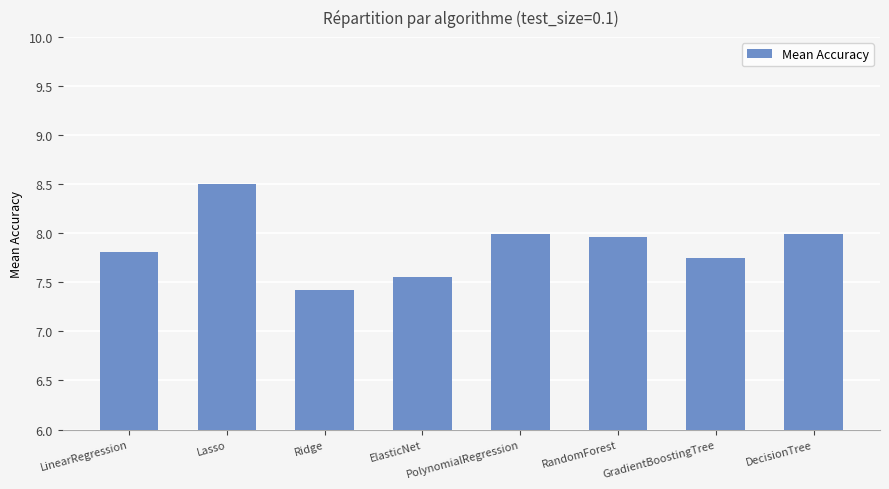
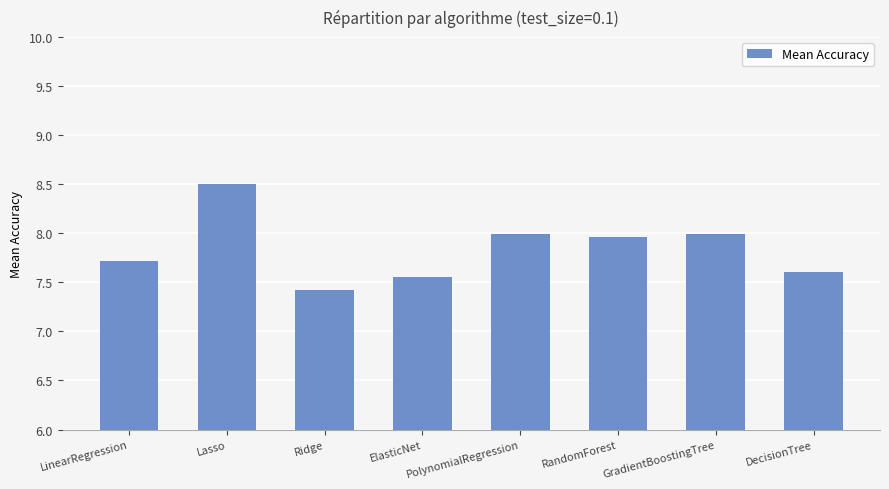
  {
-   "LinearRegression": 7.8,
+   "LinearRegression": 7.7,
    "Lasso": 8.5,
    "Ridge": 7.4,
    "ElasticNet": 7.6,
    "PolynomialRegression": 8.0,
    "RandomForest": 8.0,
-   "GradientBoostingTree": 7.7,
-   "DecisionTree": 8.0
+   "GradientBoostingTree": 8.0,
+   "DecisionTree": 7.6
  }
